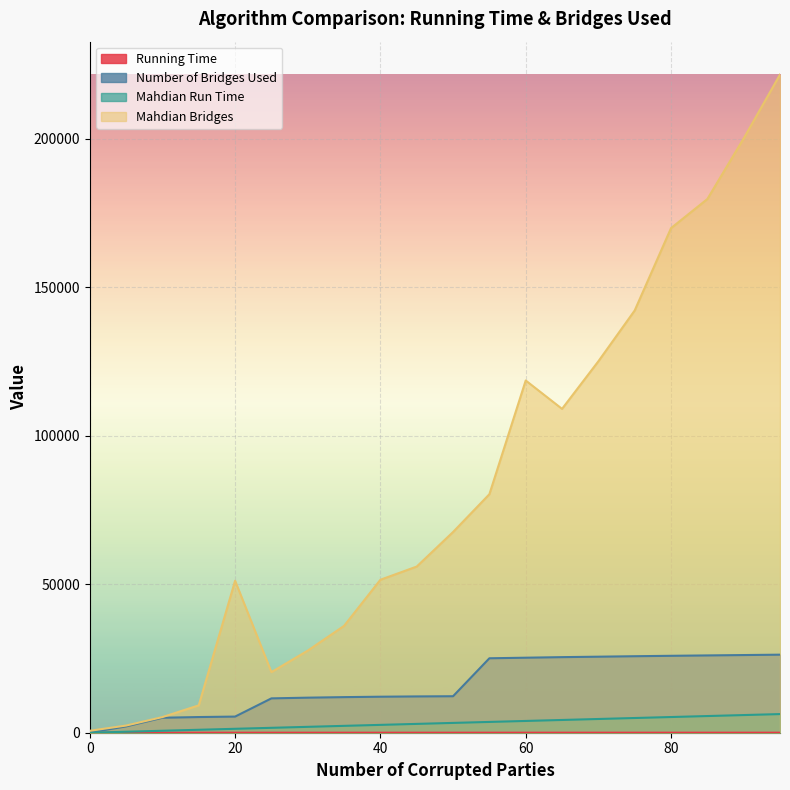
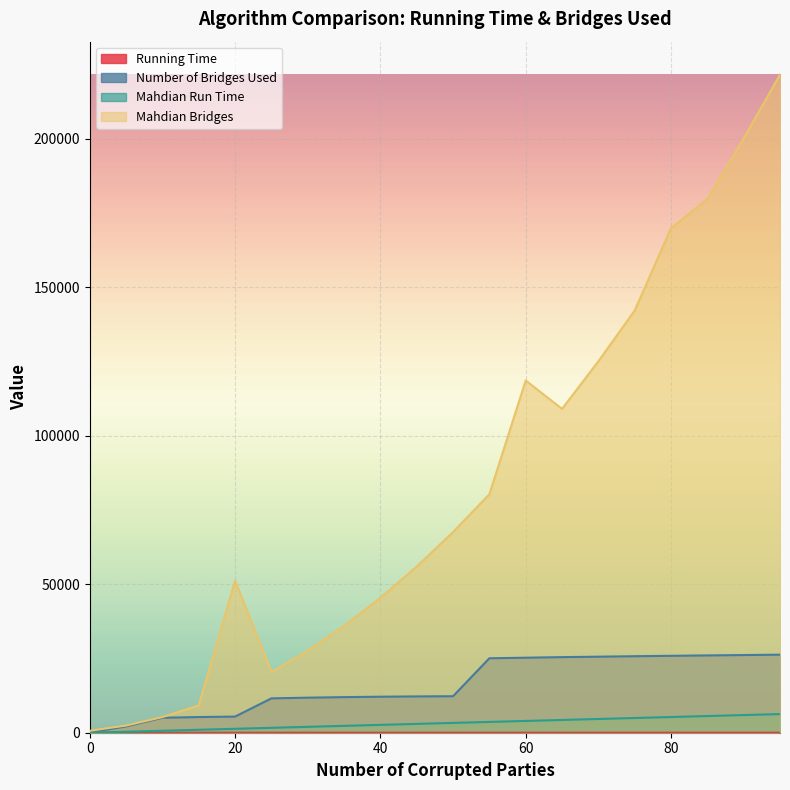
  {
    "Running Time": {
      "20": 0,
      "40": 0,
      "60": 0,
      "80": 0
    },
    "Mahdian Bridges": {
      "20": 51000,
-     "40": 51000,
+     "40": 45000,
      "60": 119000,
      "80": 170000
    }
  }
